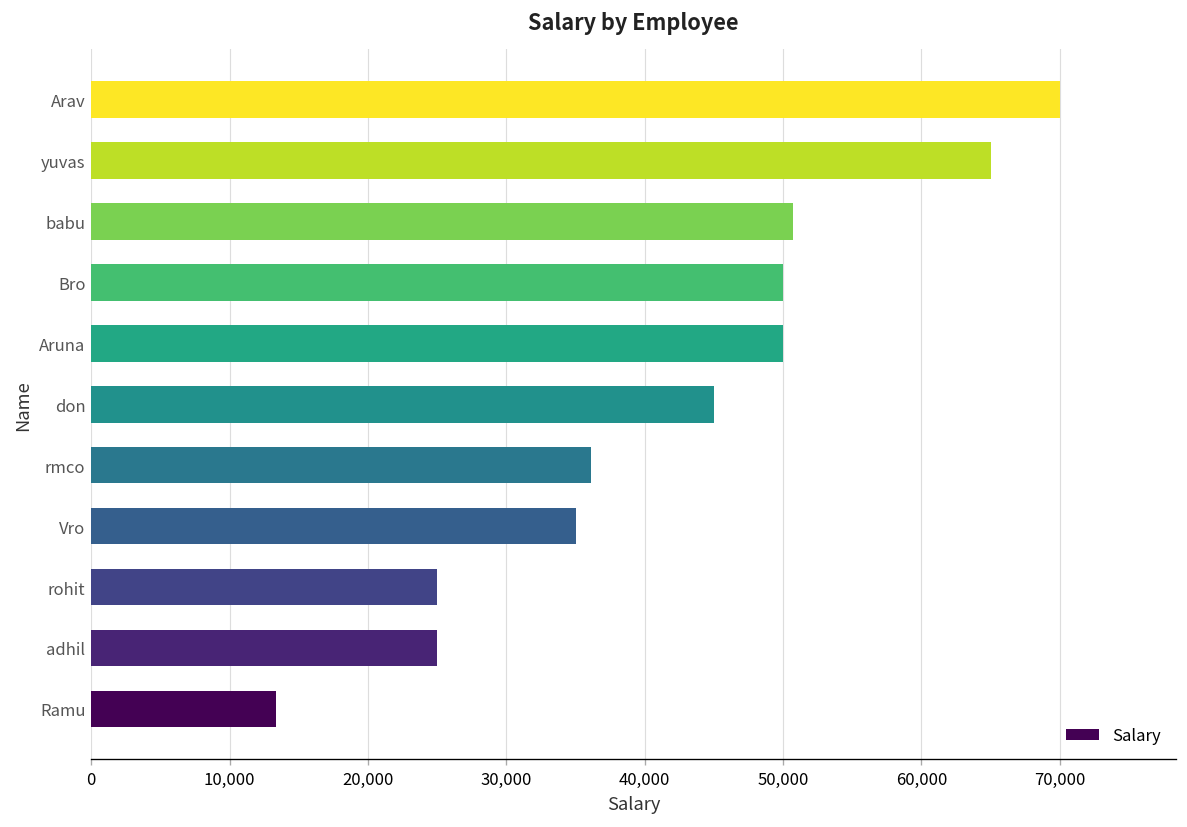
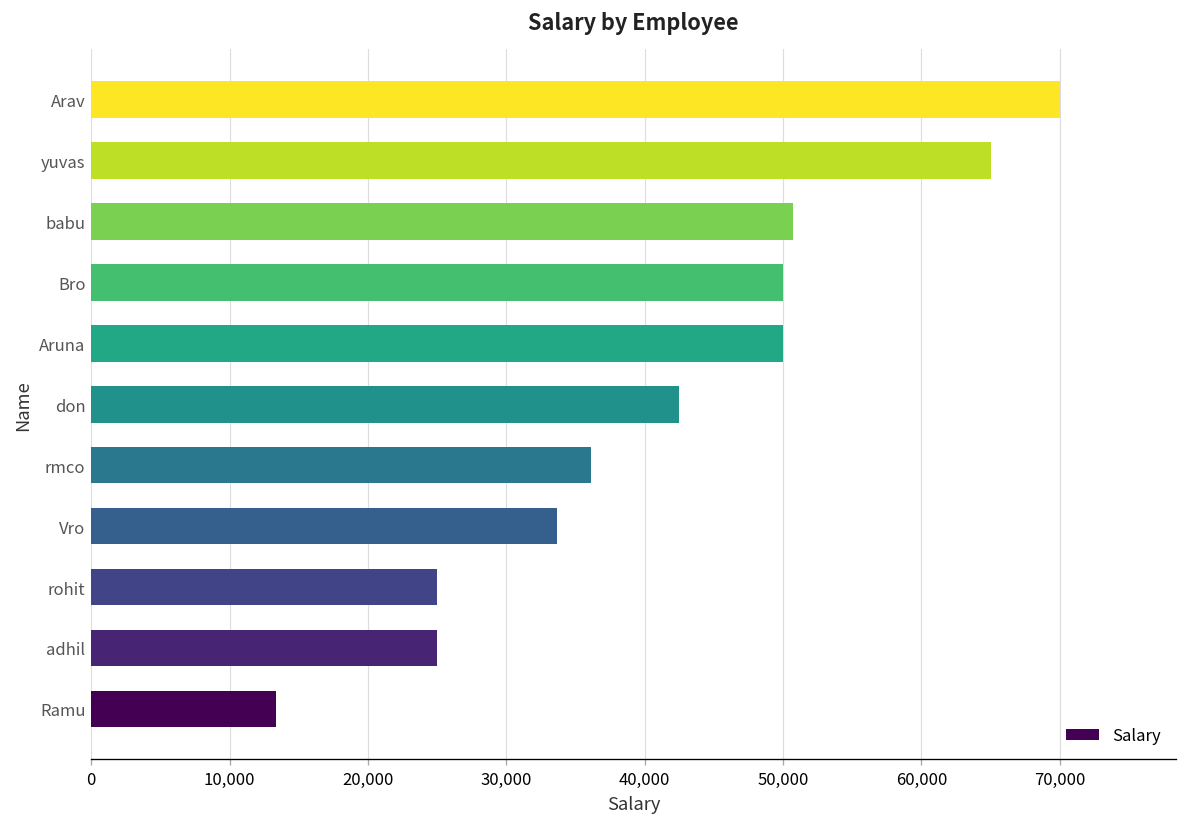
  {
    "Arav": "70,000",
    "yuvas": "65,000",
    "babu": "50,800",
    "Bro": "50,000",
    "Aruna": "50,000",
-   "don": "45,000",
+   "don": "42,500",
    "rmco": "36,100",
-   "Vro": "35,000",
+   "Vro": "33,700",
    "rohit": "25,000",
    "adhil": "25,000",
    "Ramu": "13,300"
  }
